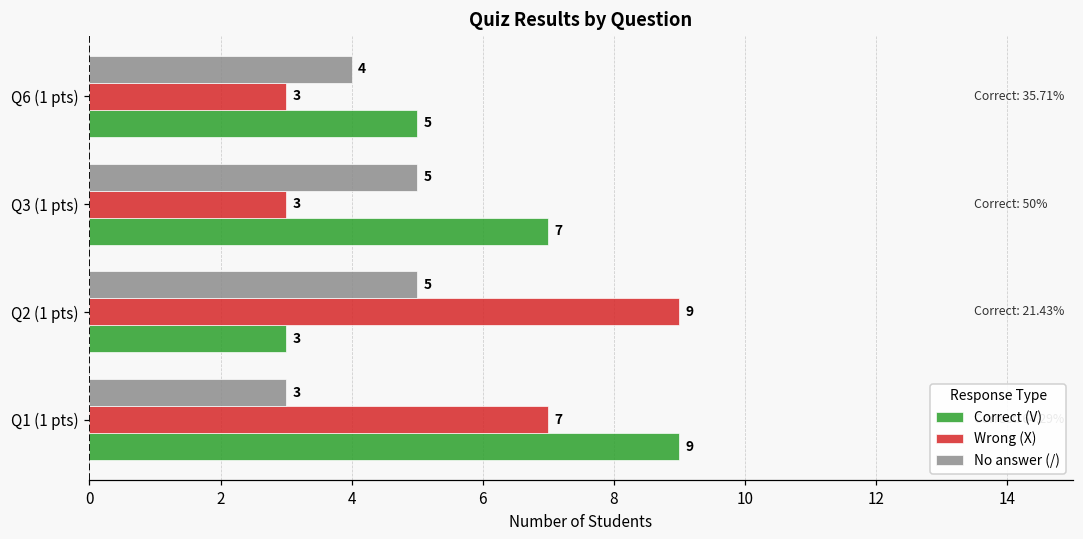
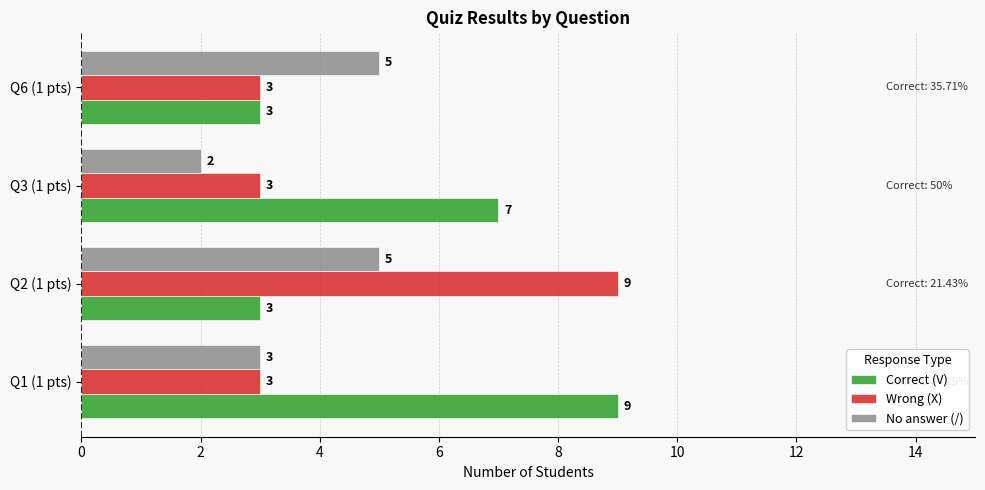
  {
    "Correct (V)": {
-     "Q6 (1 pts)": 5,
+     "Q6 (1 pts)": 3,
      "Q3 (1 pts)": 7,
      "Q2 (1 pts)": 3,
      "Q1 (1 pts)": 9
    },
    "Wrong (X)": {
      "Q6 (1 pts)": 3,
      "Q3 (1 pts)": 3,
      "Q2 (1 pts)": 9,
-     "Q1 (1 pts)": 7
+     "Q1 (1 pts)": 3
    },
    "No answer (/)": {
-     "Q6 (1 pts)": 4,
-     "Q3 (1 pts)": 5,
+     "Q6 (1 pts)": 5,
+     "Q3 (1 pts)": 2,
      "Q2 (1 pts)": 5,
      "Q1 (1 pts)": 3
    }
  }
